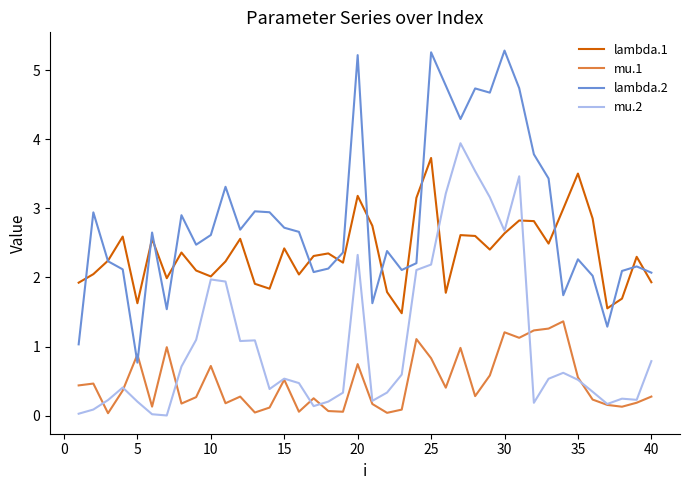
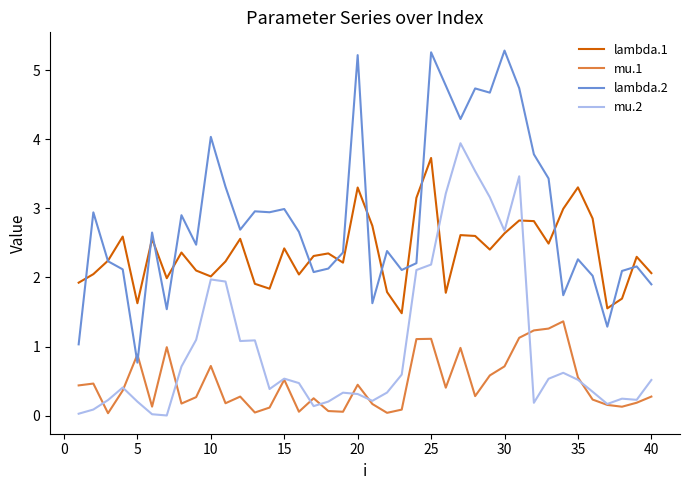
  {
    "lambda.1": {
      "5": 1.6,
      "10": 2.0,
      "15": 2.4,
-     "20": 3.2,
+     "20": 3.3,
      "25": 3.7,
-     "35": 3.5,
-     "40": 1.9
+     "35": 3.3,
+     "40": 2.1
    },
    "mu.1": {
      "5": 0.9,
      "10": 0.7,
-     "20": 0.7,
-     "25": 0.8,
-     "30": 1.2,
+     "20": 0.4,
+     "25": 1.1,
+     "30": 0.7,
      "40": 0.3
    },
    "lambda.2": {
      "5": 0.8,
-     "10": 2.6,
-     "15": 2.7,
+     "10": 4.0,
+     "15": 3.0,
      "20": 5.2,
      "25": 5.3,
      "30": 5.3,
      "35": 2.3,
-     "40": 2.1
+     "40": 1.9
    },
    "mu.2": {
      "5": 0.2,
      "10": 2.0,
-     "20": 2.3,
+     "20": 0.3,
      "25": 2.2,
-     "40": 0.8
+     "40": 0.5
    }
  }
